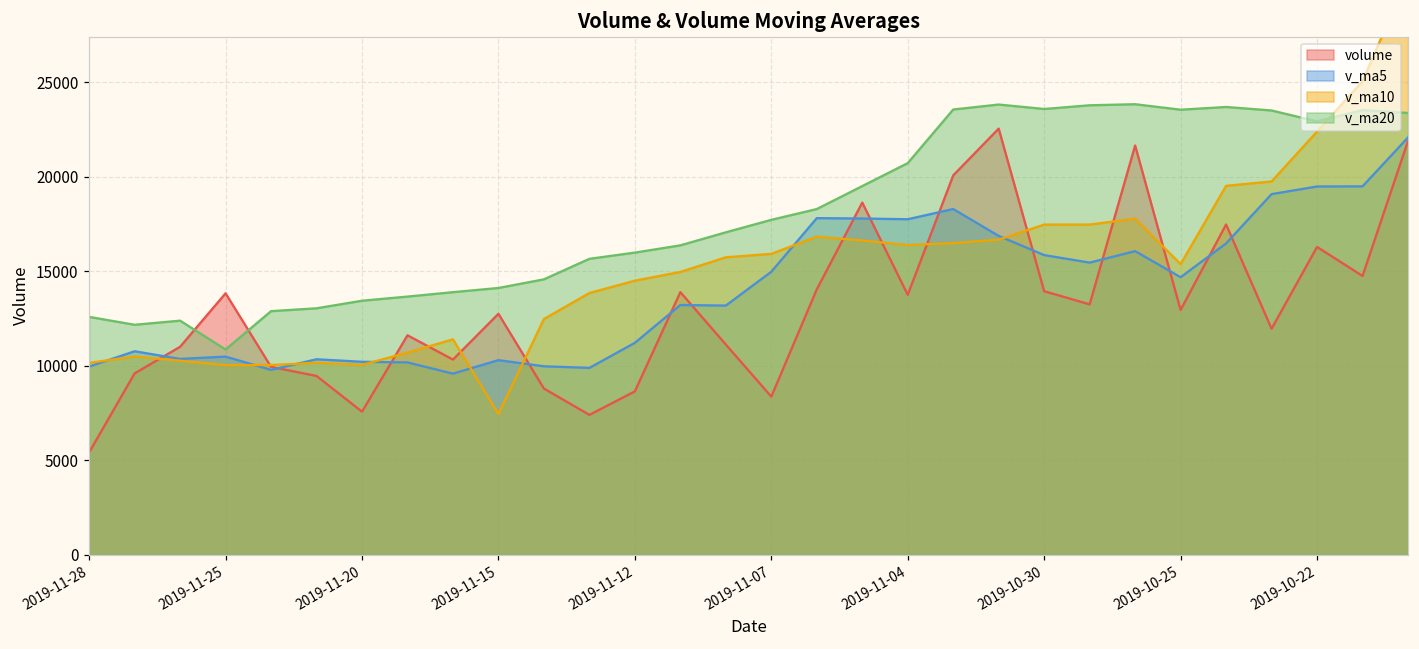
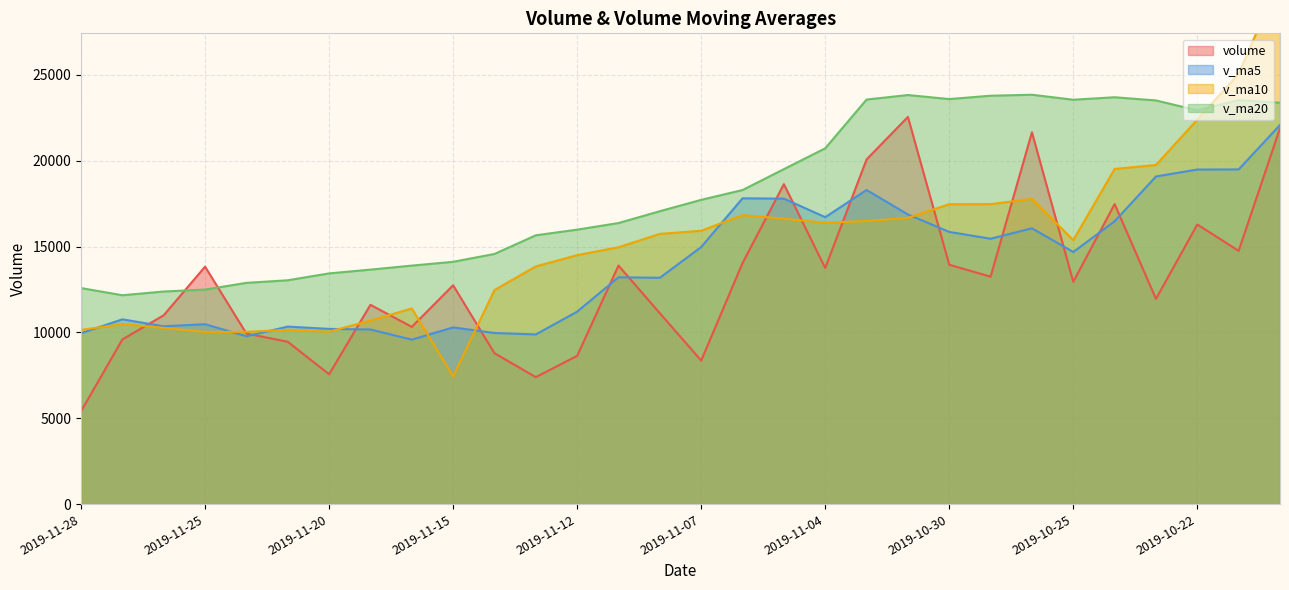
  {
    "volume": {
      "2019-11-28": 5400,
      "2019-11-25": 13800,
      "2019-11-20": 7600,
      "2019-11-15": 12700,
      "2019-11-12": 8600,
      "2019-11-07": 8400,
      "2019-11-04": 13800,
      "2019-10-30": 13900,
      "2019-10-25": 12900,
      "2019-10-22": 16300
    },
    "v_ma5": {
      "2019-11-28": 10000,
      "2019-11-25": 10500,
      "2019-11-20": 10200,
      "2019-11-15": 10300,
      "2019-11-12": 11200,
      "2019-11-07": 15000,
-     "2019-11-04": 17800,
+     "2019-11-04": 16700,
      "2019-10-30": 15900,
      "2019-10-25": 14700,
      "2019-10-22": 19500
    },
    "v_ma10": {
      "2019-11-28": 10100,
      "2019-11-25": 10000,
      "2019-11-20": 10000,
      "2019-11-15": 7400,
      "2019-11-12": 14500,
      "2019-11-07": 15900,
      "2019-11-04": 16400,
      "2019-10-30": 17500,
      "2019-10-25": 15400
    },
    "v_ma20": {
      "2019-11-28": 12600,
-     "2019-11-25": 10900,
+     "2019-11-25": 12500,
      "2019-11-20": 13400,
      "2019-11-15": 14100,
      "2019-11-12": 16000,
      "2019-11-07": 17700,
      "2019-11-04": 20700,
      "2019-10-30": 23600,
      "2019-10-25": 23600
    }
  }
